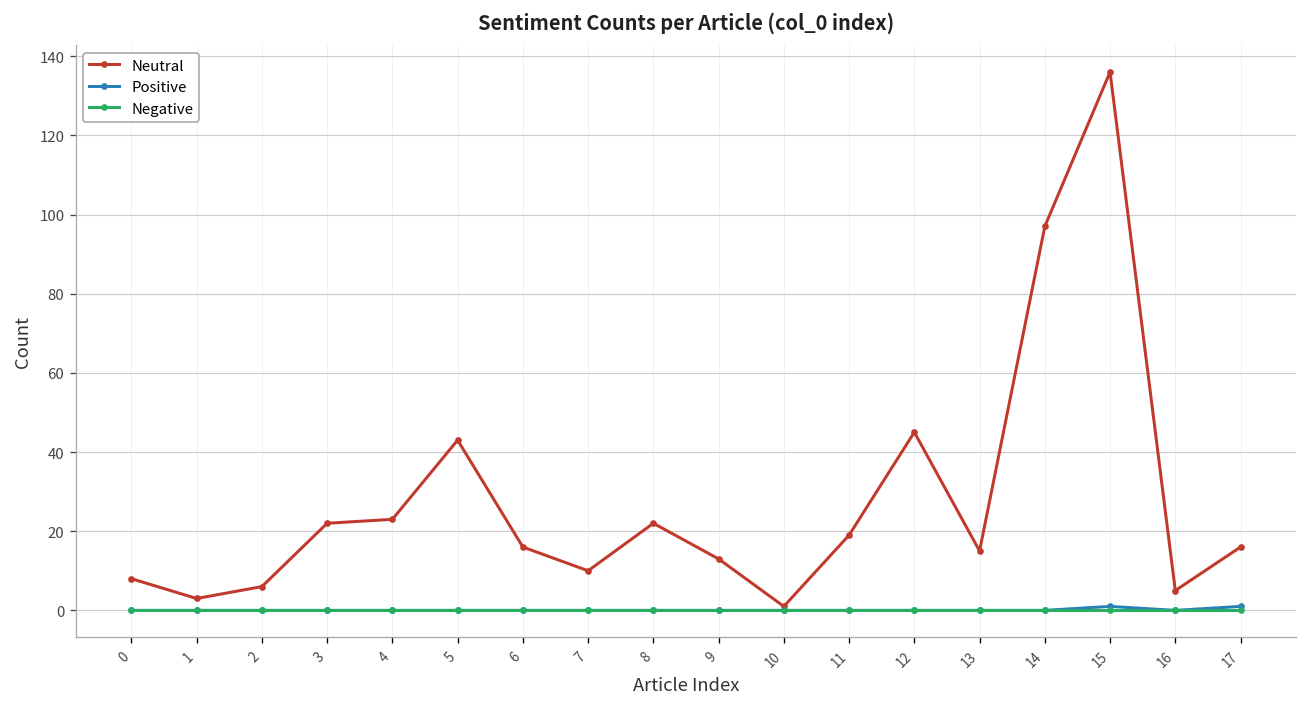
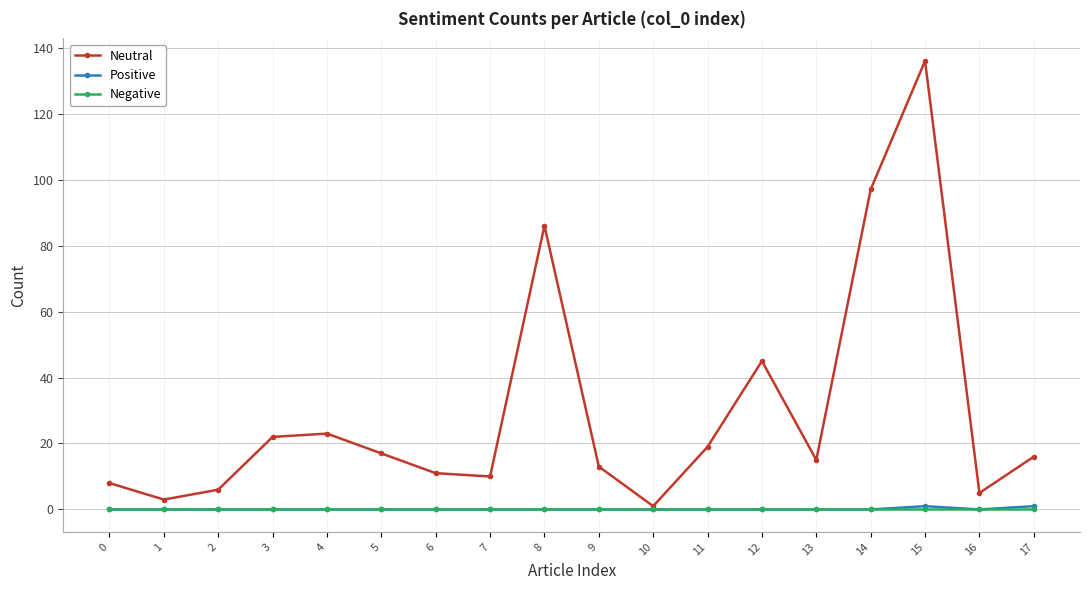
  {
    "Neutral": {
      "0": 8,
      "1": 3,
      "2": 6,
      "3": 22,
      "4": 23,
-     "5": 43,
-     "6": 16,
+     "5": 17,
+     "6": 11,
      "7": 10,
-     "8": 22,
+     "8": 86,
      "9": 13,
      "10": 1,
      "11": 19,
      "12": 45,
      "13": 15,
      "14": 97,
      "15": 136,
      "16": 5,
      "17": 16
    },
    "Positive": {
      "15": 1,
      "17": 1
    },
    "Negative": {
      "15": 0,
      "17": 0
    }
  }
